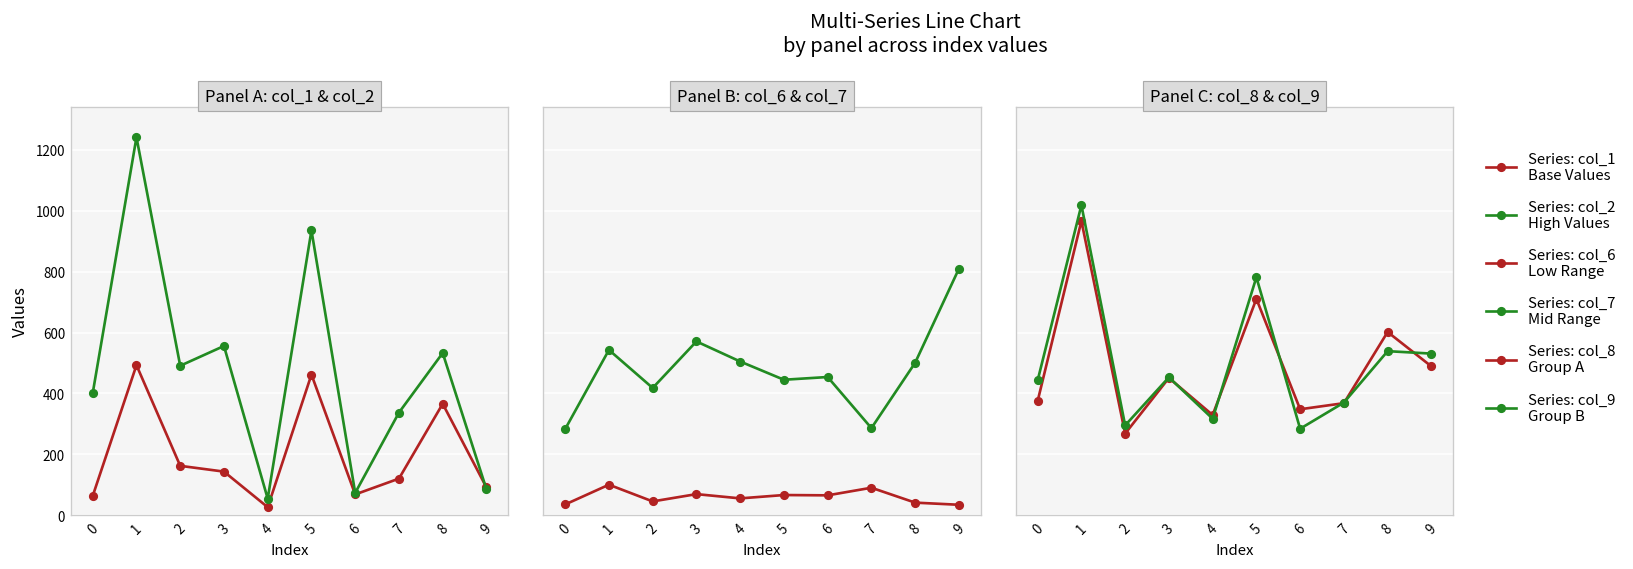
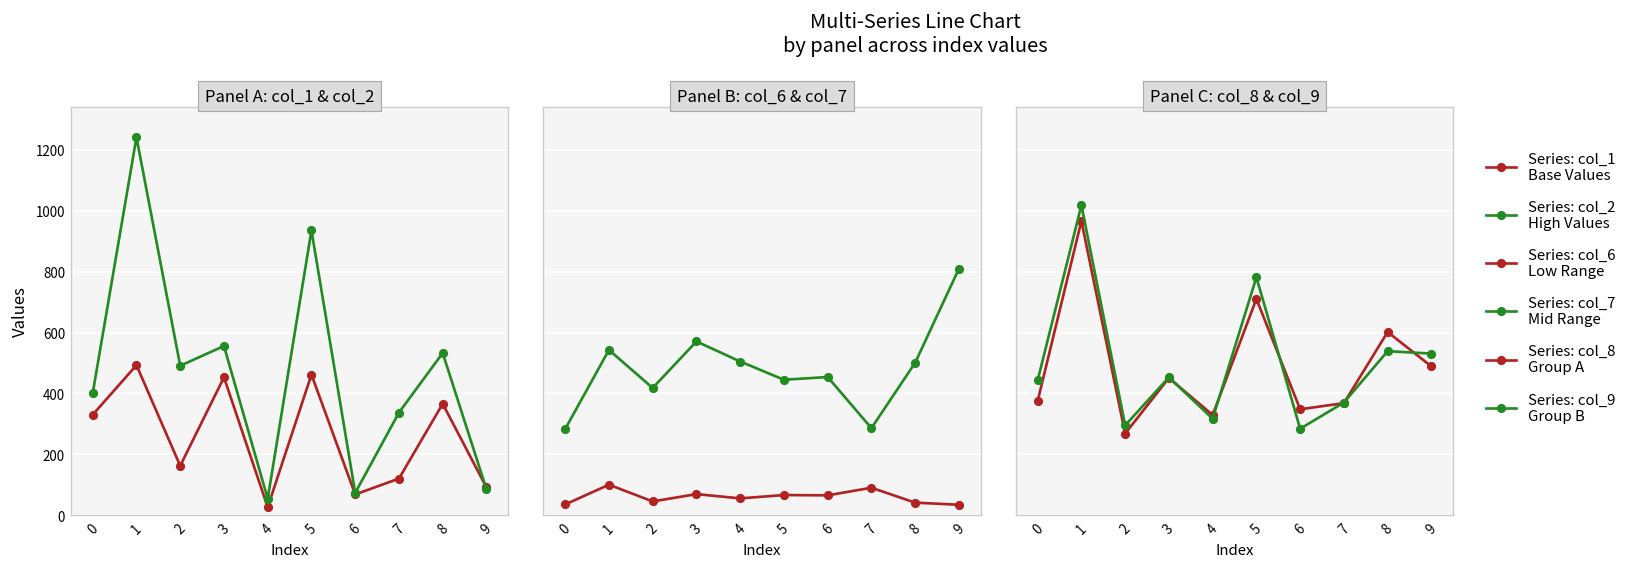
  {
    "Panel A: col_1 & col_2": {
      "Series: col_1 Base Values": {
-       "0": 60,
+       "0": 330,
        "1": 490,
        "2": 160,
-       "3": 140,
+       "3": 450,
        "4": 30,
        "5": 460,
        "7": 120,
        "8": 370
      },
      "Series: col_2 High Values": {
        "0": 400,
        "1": 1240,
        "2": 490,
        "3": 560,
        "4": 50,
        "5": 940,
        "7": 340,
        "8": 530
      }
    }
  }
